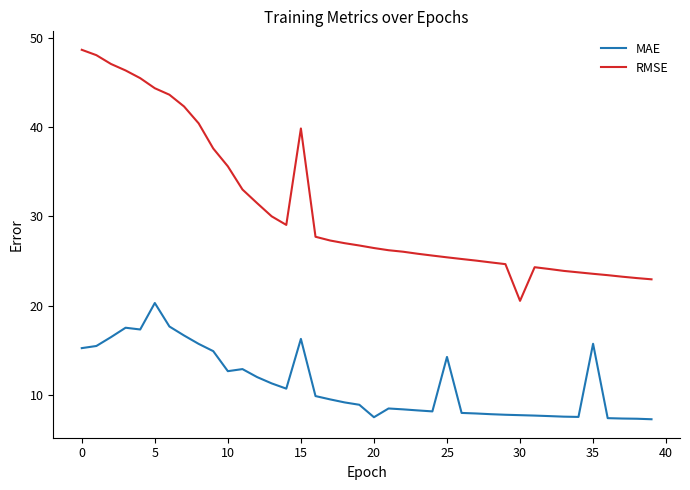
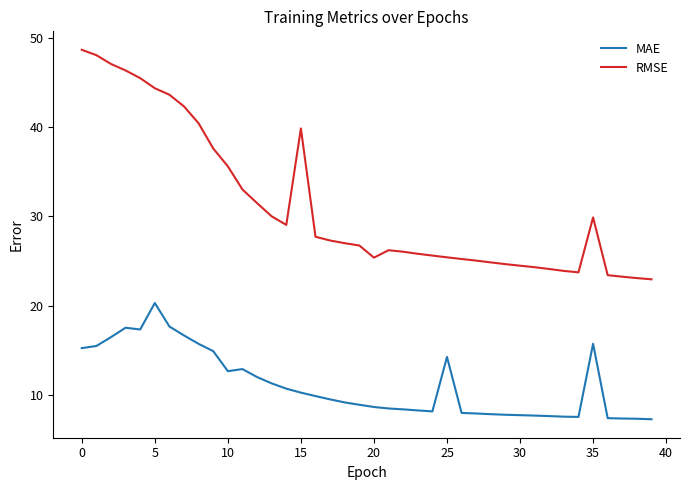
  {
    "MAE": {
      "0": 15,
      "5": 20,
      "10": 13,
-     "15": 16,
-     "20": 8,
+     "15": 10,
+     "20": 9,
      "25": 14,
      "30": 8,
      "35": 16
    },
    "RMSE": {
      "0": 49,
      "5": 44,
      "10": 36,
      "15": 40,
-     "20": 26,
+     "20": 25,
      "25": 25,
-     "30": 21,
-     "35": 24
+     "30": 24,
+     "35": 30
    }
  }
